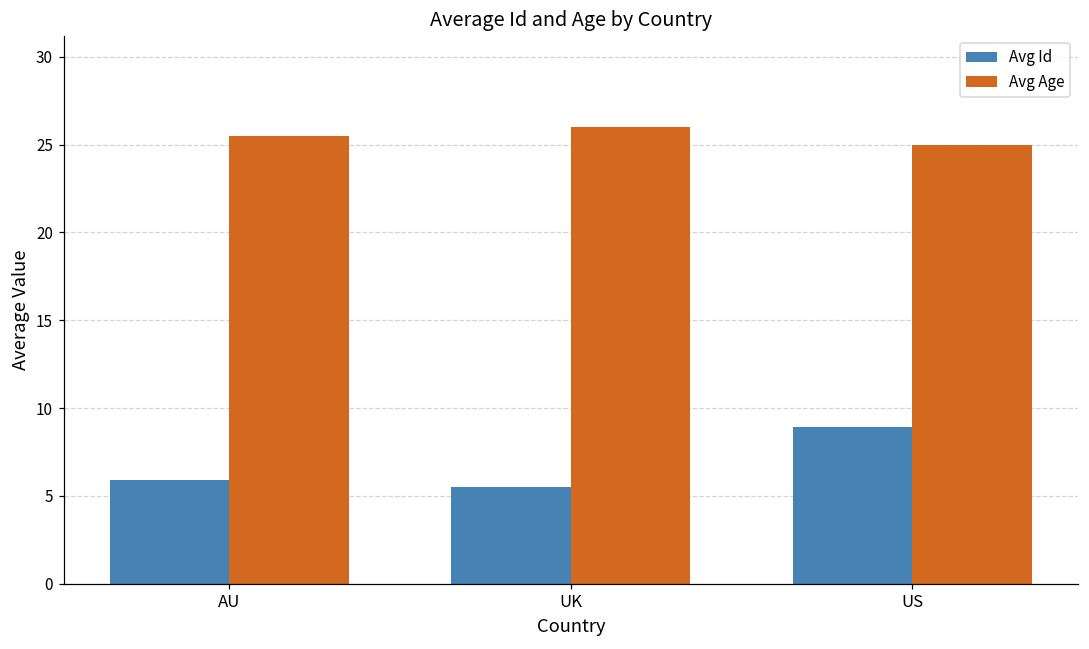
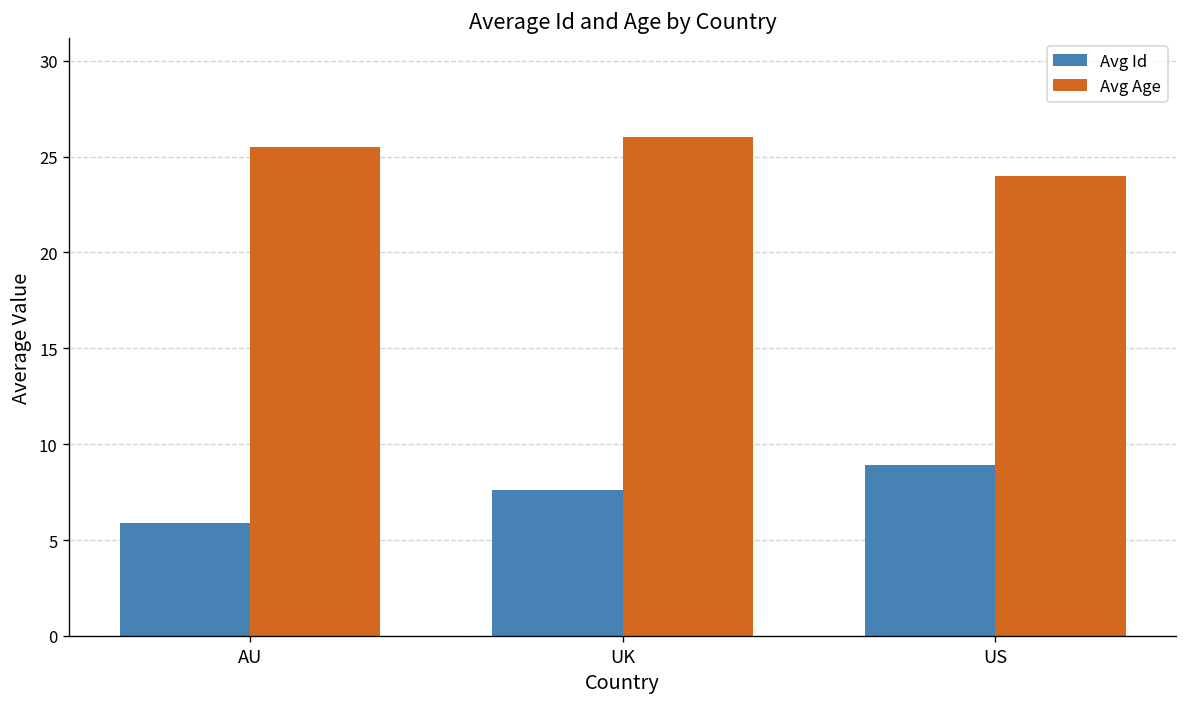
  {
    "Avg Id": {
      "AU": 5.9,
-     "UK": 5.5,
+     "UK": 7.6,
      "US": 8.9
    },
    "Avg Age": {
      "AU": 25.5,
      "UK": 26,
-     "US": 25
+     "US": 24
    }
  }
